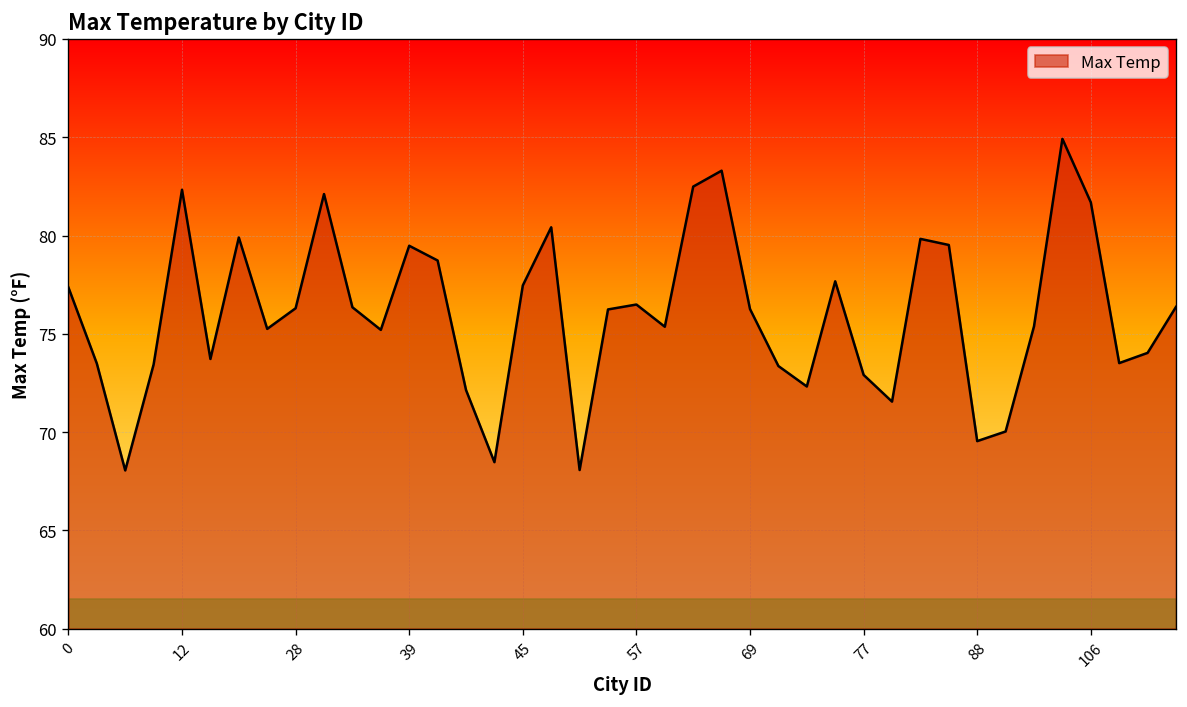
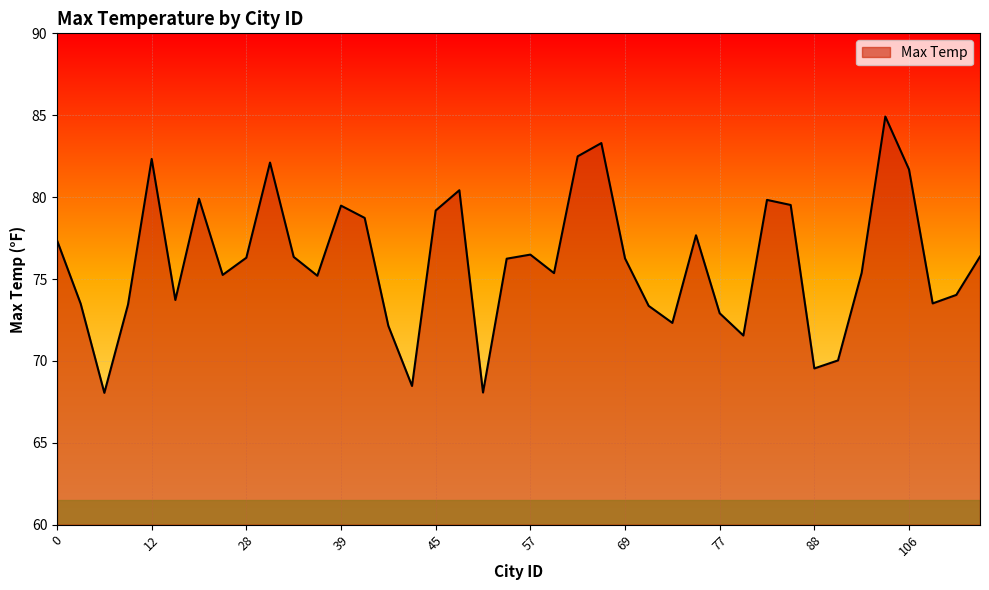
  {
    "0": 77.4,
    "12": 82.3,
    "28": 76.3,
    "39": 79.5,
-   "45": 77.5,
+   "45": 79.2,
    "57": 76.5,
    "69": 76.3,
    "77": 72.9,
    "88": 69.5,
    "106": 81.7
  }
